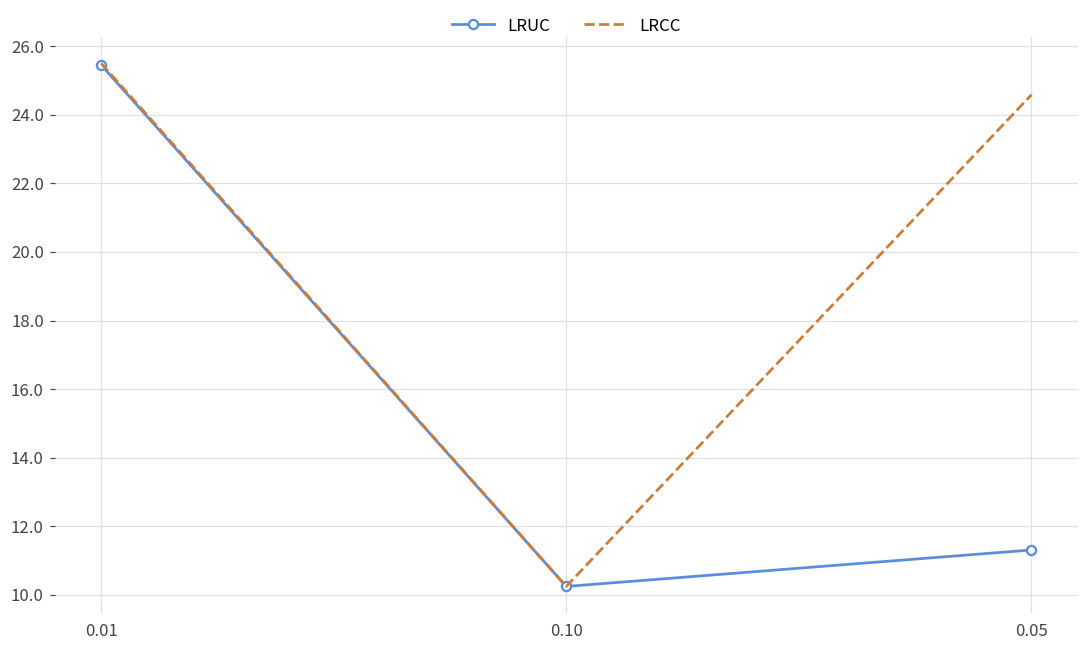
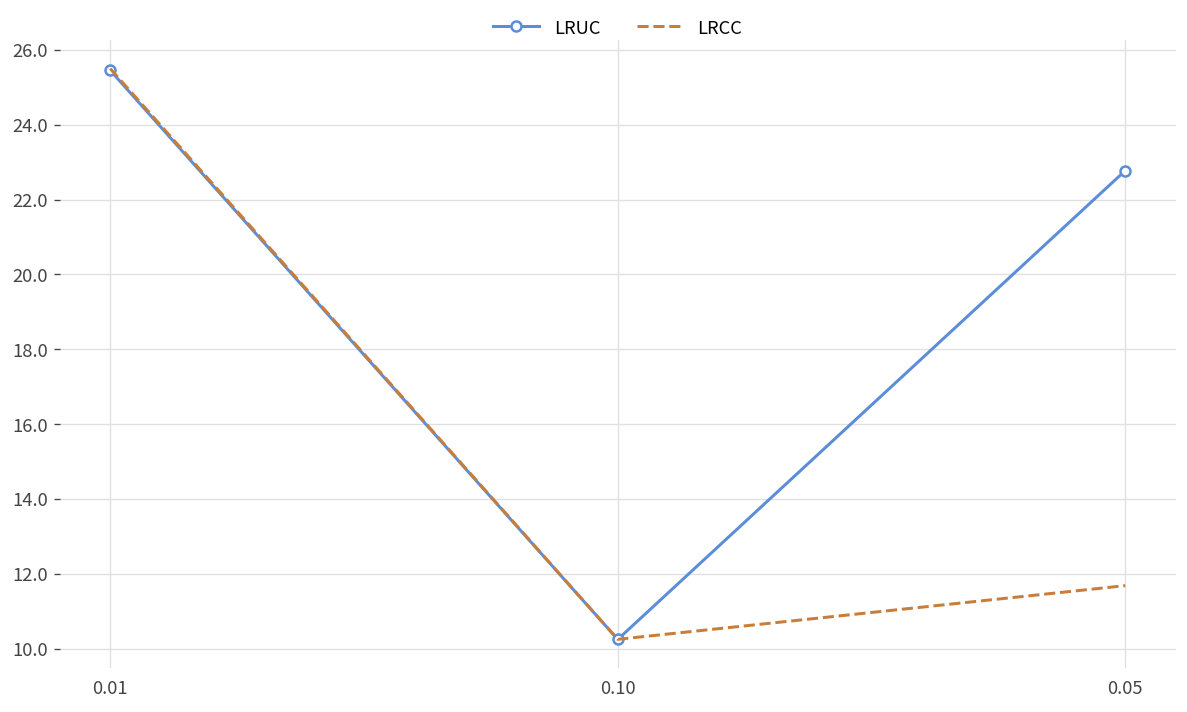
  {
    "LRUC": {
-     "0.05": 11.3
+     "0.05": 22.8
    },
    "LRCC": {
-     "0.05": 24.6
+     "0.05": 11.7
    }
  }
